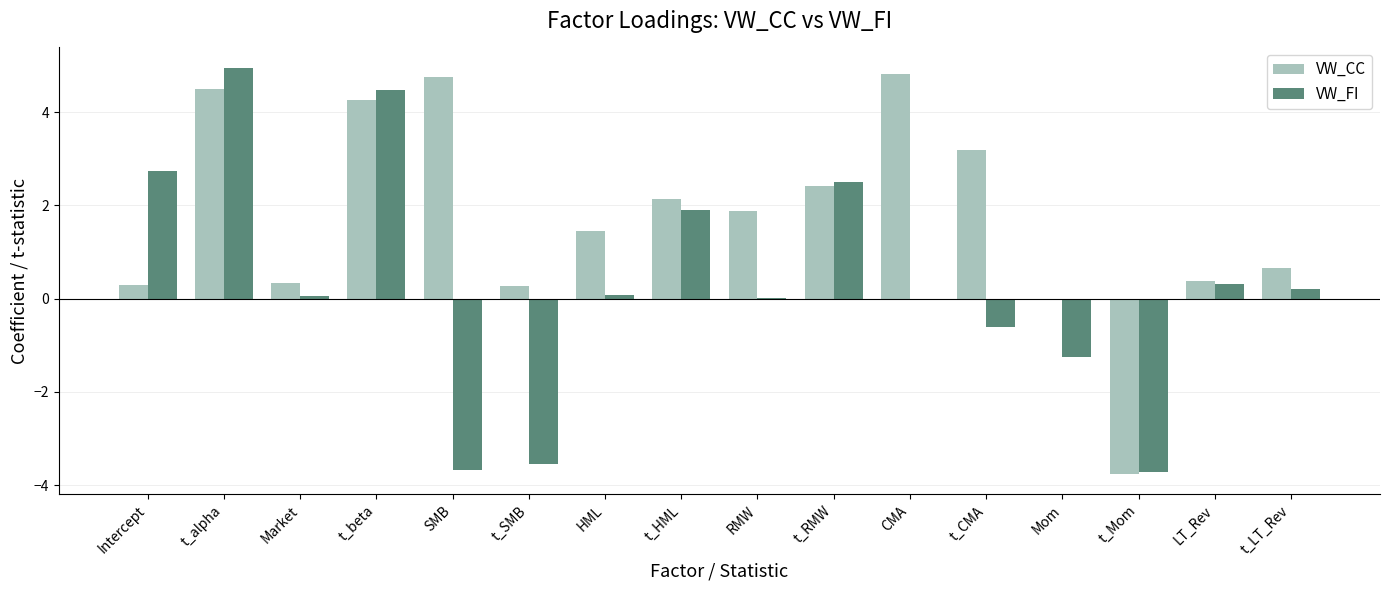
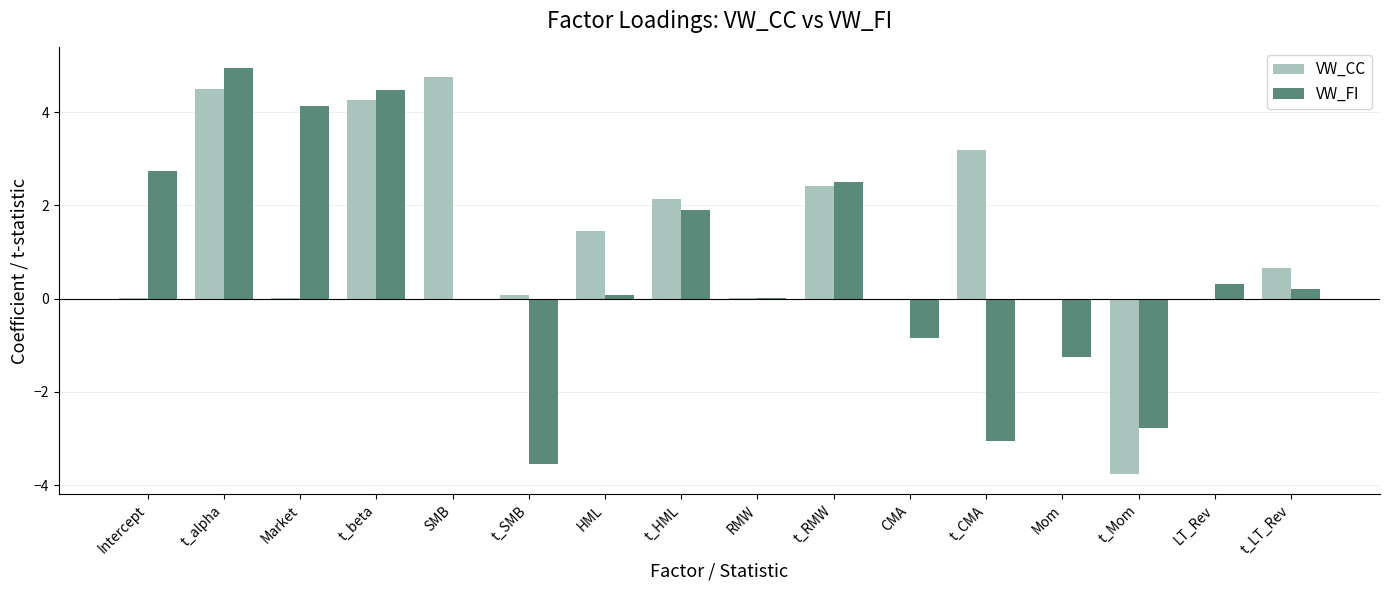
  {
    "VW_CC": {
-     "Intercept": 0.3,
+     "Intercept": 0.0,
      "t_alpha": 4.5,
-     "Market": 0.3,
+     "Market": 0.0,
      "t_beta": 4.3,
      "SMB": 4.8,
-     "t_SMB": 0.3,
+     "t_SMB": 0.1,
      "HML": 1.5,
      "t_HML": 2.1,
-     "RMW": 1.9,
+     "RMW": 0.0,
      "t_RMW": 2.4,
-     "CMA": 4.8,
+     "CMA": 0.0,
      "t_CMA": 3.2,
      "t_Mom": -3.8,
-     "LT_Rev": 0.4,
+     "LT_Rev": 0.0,
      "t_LT_Rev": 0.7
    },
    "VW_FI": {
      "Intercept": 2.7,
      "t_alpha": 5.0,
-     "Market": 0.1,
+     "Market": 4.1,
      "t_beta": 4.5,
-     "SMB": -3.7,
+     "SMB": 0.0,
      "t_SMB": -3.5,
      "HML": 0.1,
      "t_HML": 1.9,
      "t_RMW": 2.5,
-     "CMA": 0.0,
-     "t_CMA": -0.6,
+     "CMA": -0.8,
+     "t_CMA": -3.0,
      "Mom": -1.3,
-     "t_Mom": -3.7,
+     "t_Mom": -2.8,
      "LT_Rev": 0.3,
      "t_LT_Rev": 0.2
    }
  }
